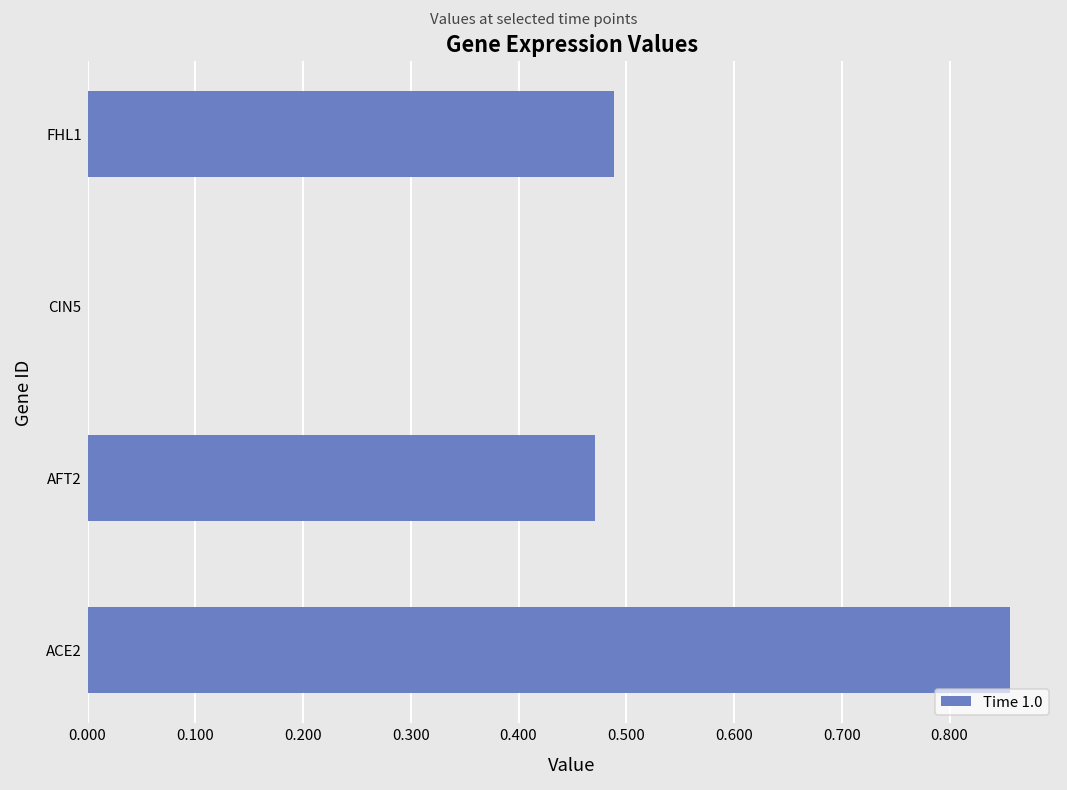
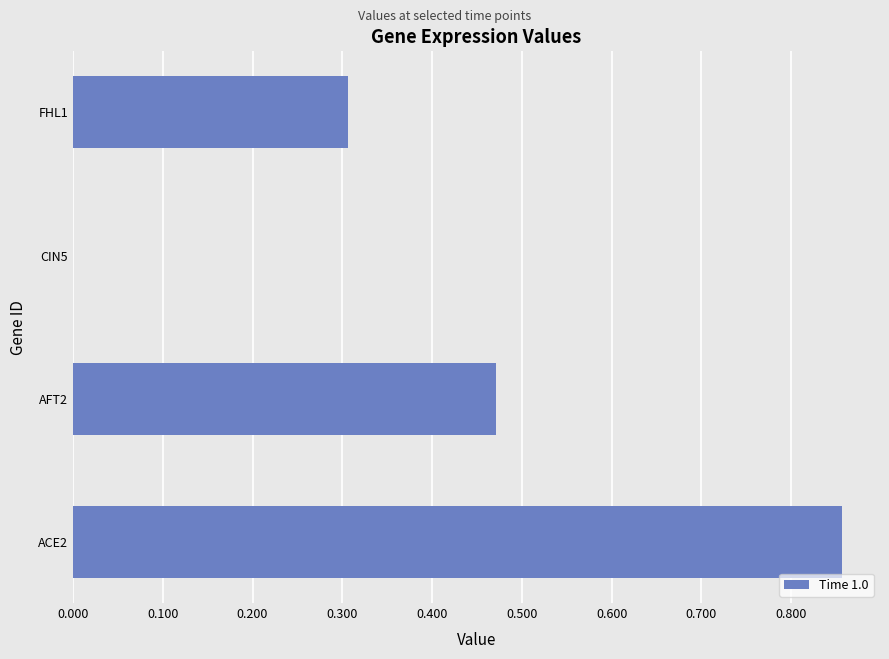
  {
-   "FHL1": 0.49,
+   "FHL1": 0.31,
    "CIN5": 0.00,
    "AFT2": 0.47,
    "ACE2": 0.86
  }
